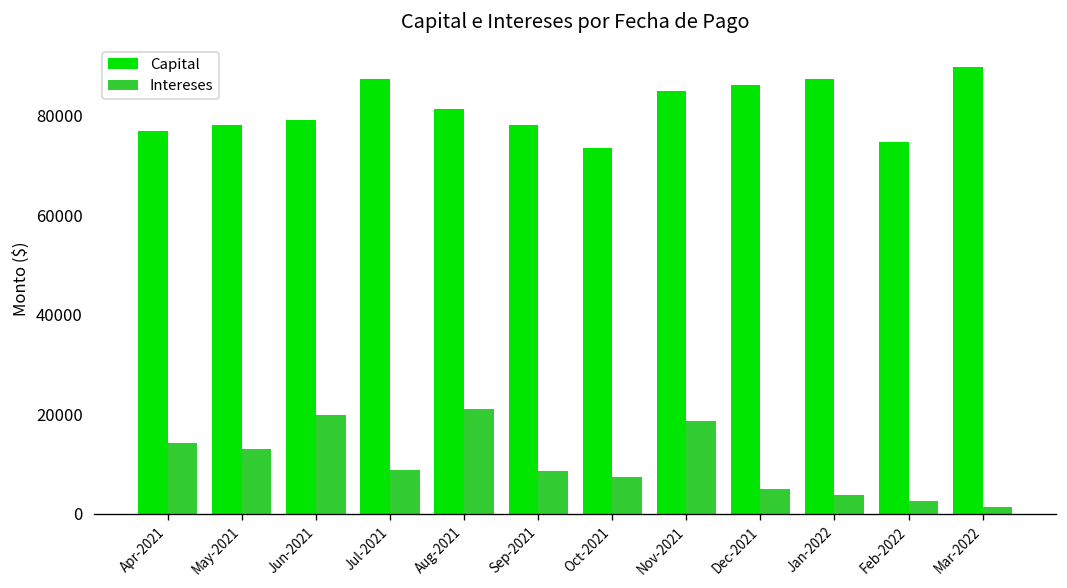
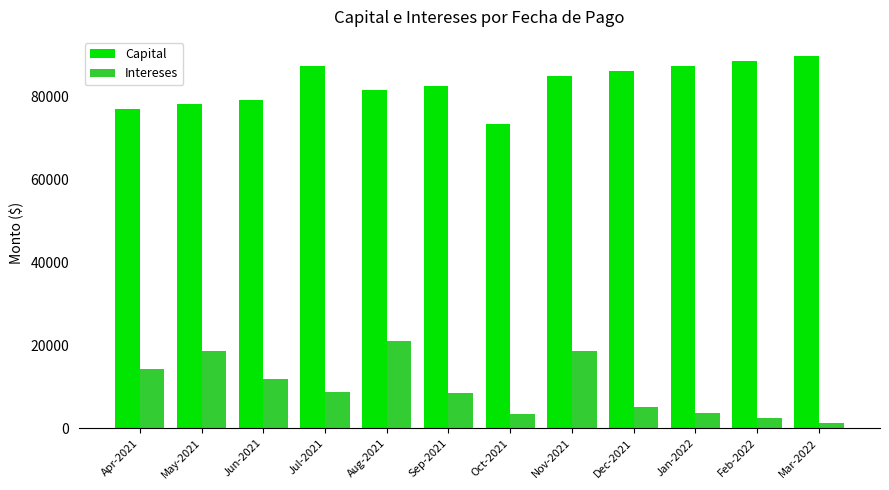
  {
    "Capital": {
      "Apr-2021": 77000,
      "May-2021": 78000,
      "Jun-2021": 79000,
      "Jul-2021": 87000,
      "Aug-2021": 81000,
-     "Sep-2021": 78000,
+     "Sep-2021": 83000,
      "Oct-2021": 73000,
      "Nov-2021": 85000,
      "Dec-2021": 86000,
      "Jan-2022": 87000,
-     "Feb-2022": 75000,
+     "Feb-2022": 89000,
      "Mar-2022": 90000
    },
    "Intereses": {
      "Apr-2021": 14000,
-     "May-2021": 13000,
-     "Jun-2021": 20000,
+     "May-2021": 19000,
+     "Jun-2021": 12000,
      "Jul-2021": 9000,
      "Aug-2021": 21000,
      "Sep-2021": 9000,
-     "Oct-2021": 7000,
+     "Oct-2021": 3000,
      "Nov-2021": 19000,
      "Dec-2021": 5000,
      "Jan-2022": 4000,
      "Feb-2022": 3000,
      "Mar-2022": 1000
    }
  }
